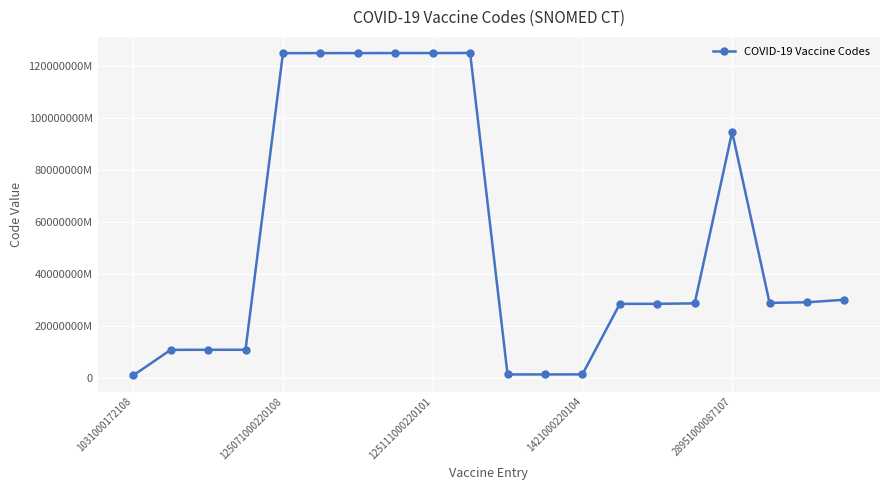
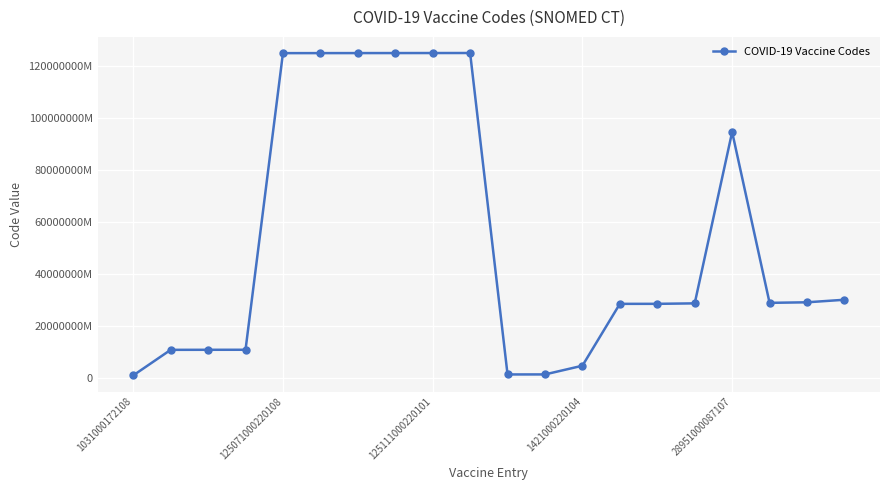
  {
    "1031000172108": 1000000000000,
    "125071000220108": 125000000000000,
    "125111000220101": 125000000000000,
-   "1421000220104": 1000000000000,
+   "1421000220104": 5000000000000,
    "28951000087107": 95000000000000
  }
